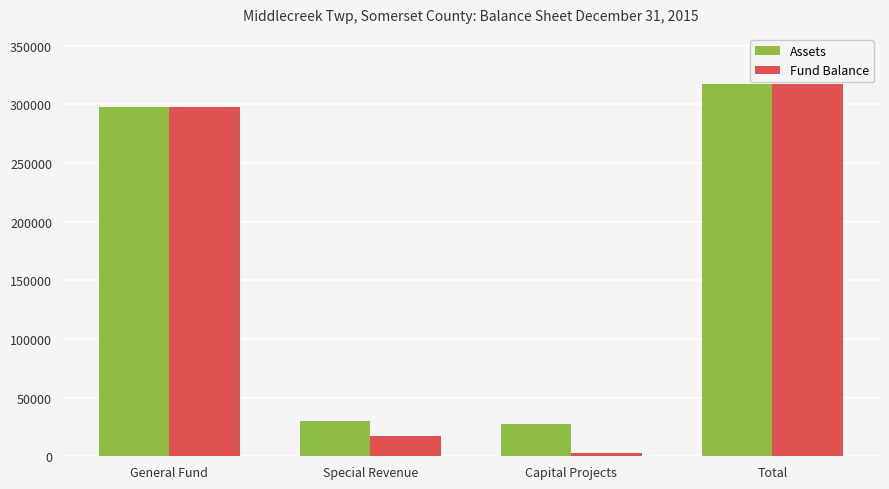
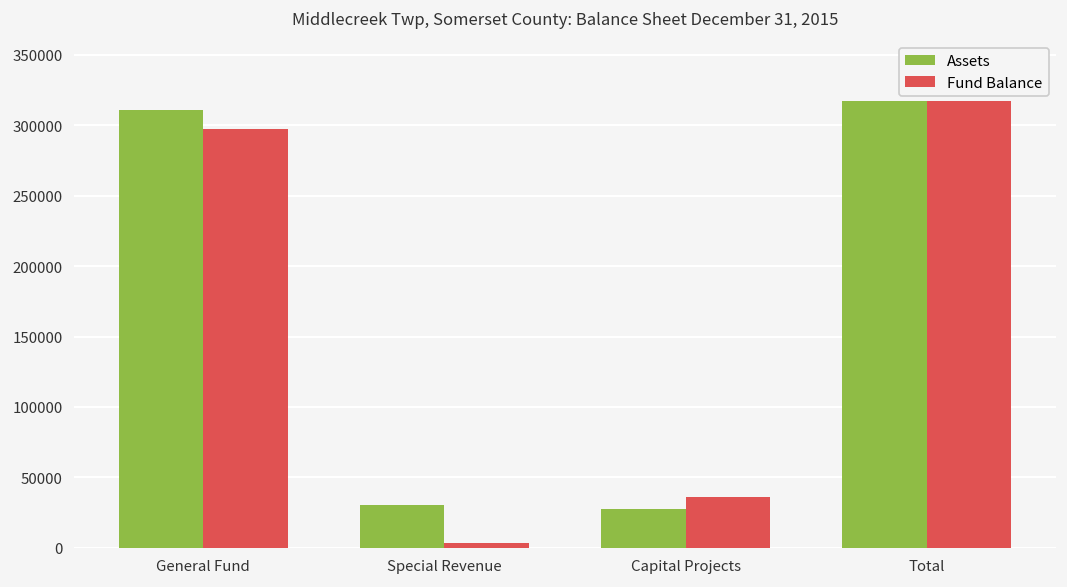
  {
    "Assets": {
-     "General Fund": 297000,
+     "General Fund": 311000,
      "Special Revenue": 30000,
      "Capital Projects": 27000,
      "Total": 318000
    },
    "Fund Balance": {
      "General Fund": 297000,
-     "Special Revenue": 17000,
-     "Capital Projects": 3000,
+     "Special Revenue": 3000,
+     "Capital Projects": 36000,
      "Total": 318000
    }
  }
